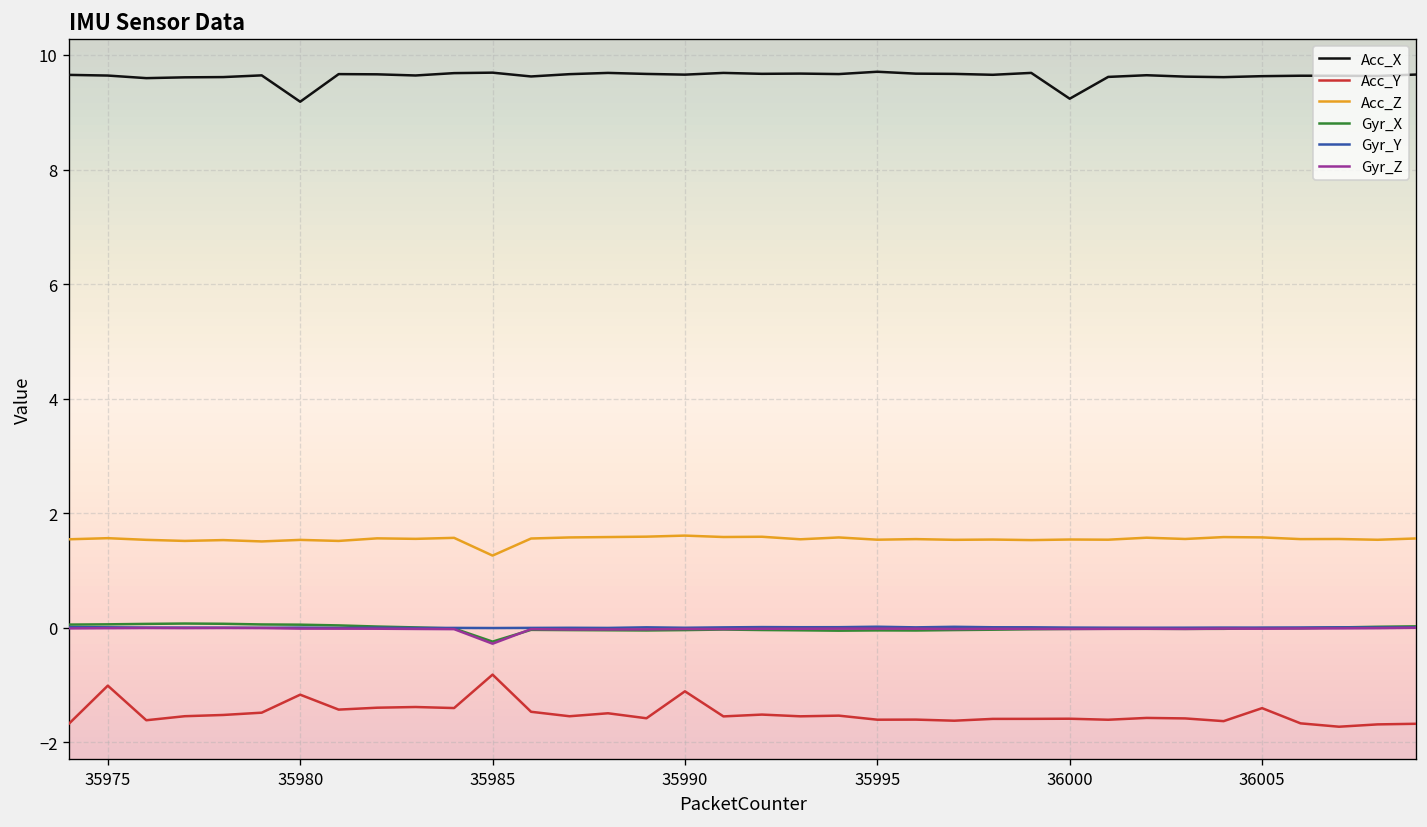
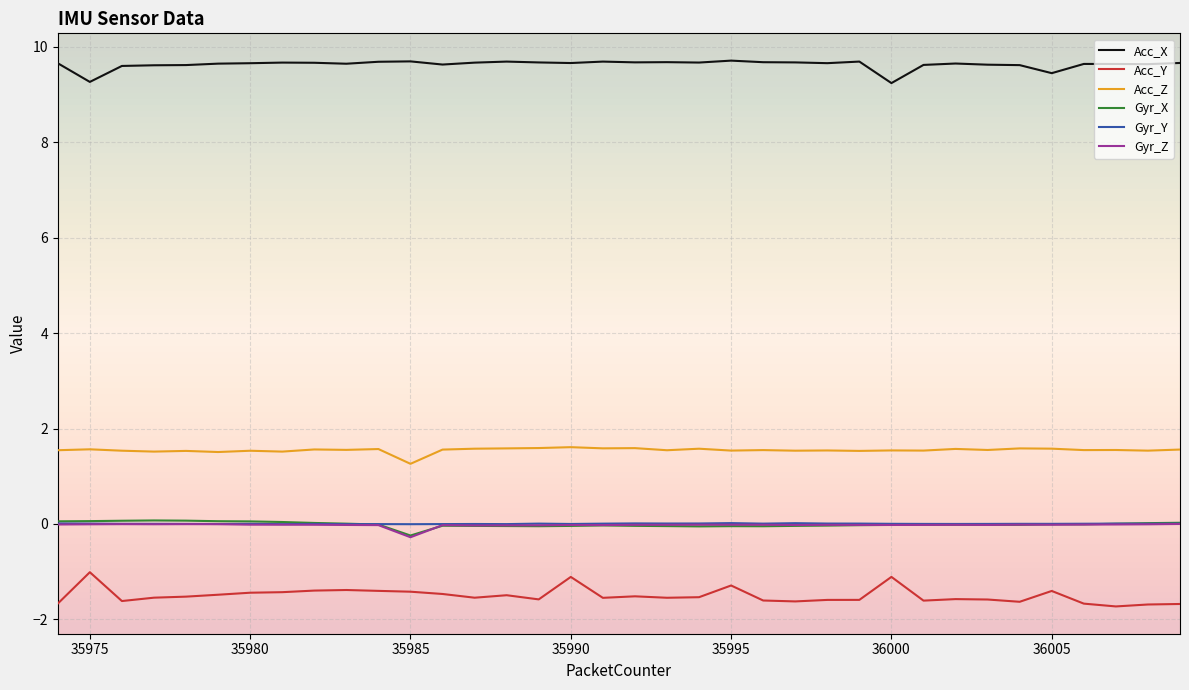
  {
    "Acc_X": {
-     "35975": 9.6,
-     "35980": 9.2,
+     "35975": 9.3,
+     "35980": 9.7,
      "35985": 9.7,
      "35990": 9.7,
      "35995": 9.7,
      "36000": 9.2,
-     "36005": 9.6
+     "36005": 9.4
    },
    "Acc_Y": {
      "35975": -1.0,
-     "35980": -1.2,
-     "35985": -0.8,
+     "35980": -1.4,
+     "35985": -1.4,
      "35990": -1.1,
-     "35995": -1.6,
-     "36000": -1.6,
+     "35995": -1.3,
+     "36000": -1.1,
      "36005": -1.4
    },
    "Acc_Z": {
      "35975": 1.6,
      "35980": 1.5,
      "35985": 1.3,
      "35990": 1.6,
      "35995": 1.5,
      "36000": 1.5,
      "36005": 1.6
    },
    "Gyr_Y": {
      "35985": 0.0
    }
  }
